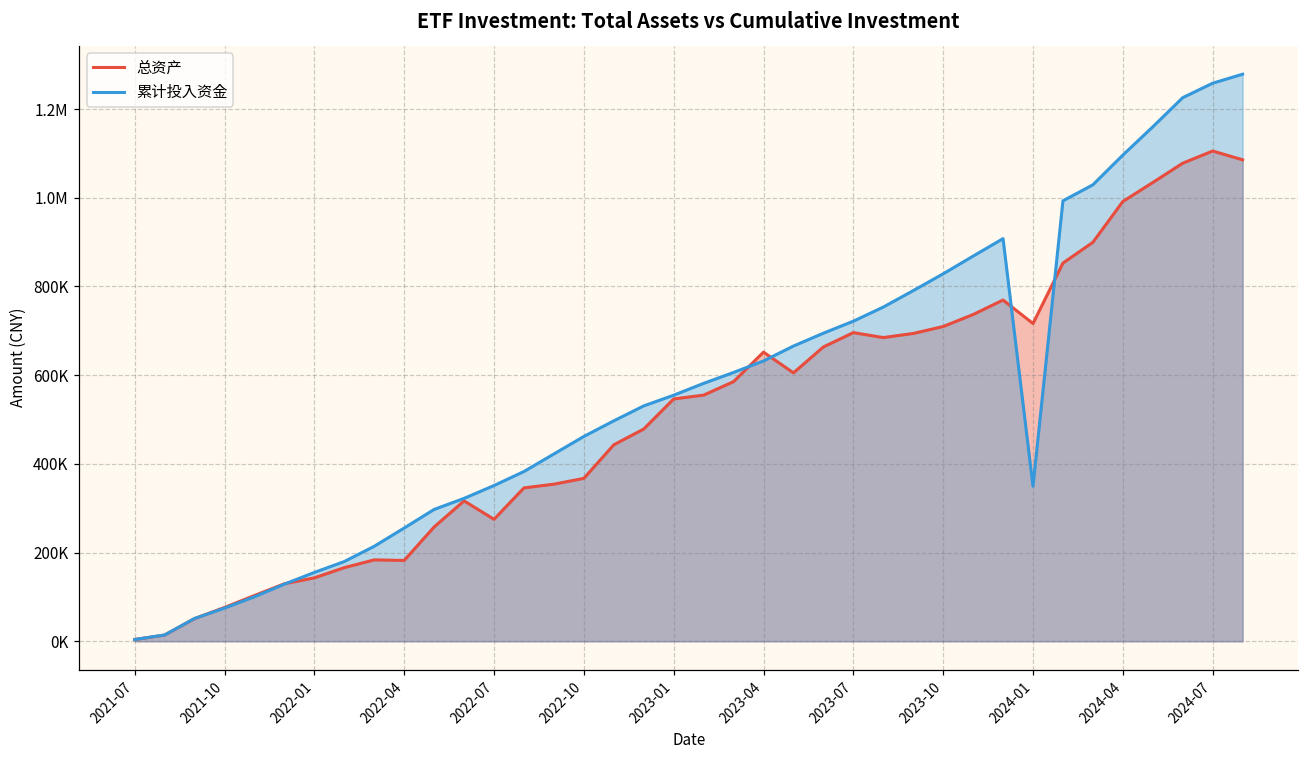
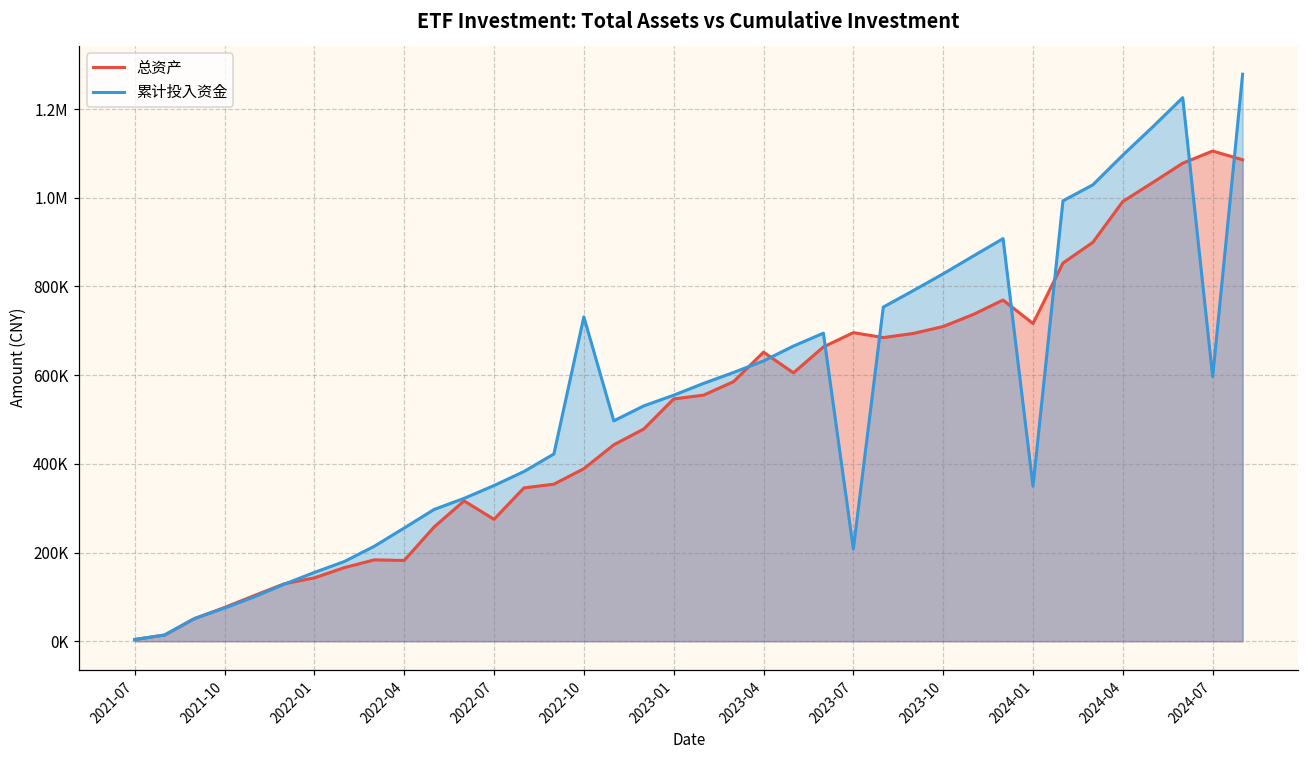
  {
    "总资产": {
      "2022-01": 140000,
      "2022-04": 180000,
      "2022-07": 280000,
-     "2022-10": 370000,
+     "2022-10": 390000,
      "2023-01": 550000,
      "2023-04": 650000,
      "2023-07": 700000,
      "2023-10": 710000,
      "2024-01": 720000,
      "2024-04": 990000,
      "2024-07": 1110000
    },
    "累计投入资金": {
      "2022-01": 160000,
      "2022-04": 260000,
      "2022-07": 350000,
-     "2022-10": 460000,
+     "2022-10": 730000,
      "2023-01": 550000,
      "2023-04": 630000,
-     "2023-07": 720000,
+     "2023-07": 210000,
      "2023-10": 830000,
      "2024-01": 350000,
      "2024-04": 1100000,
-     "2024-07": 1260000
+     "2024-07": 600000
    }
  }
